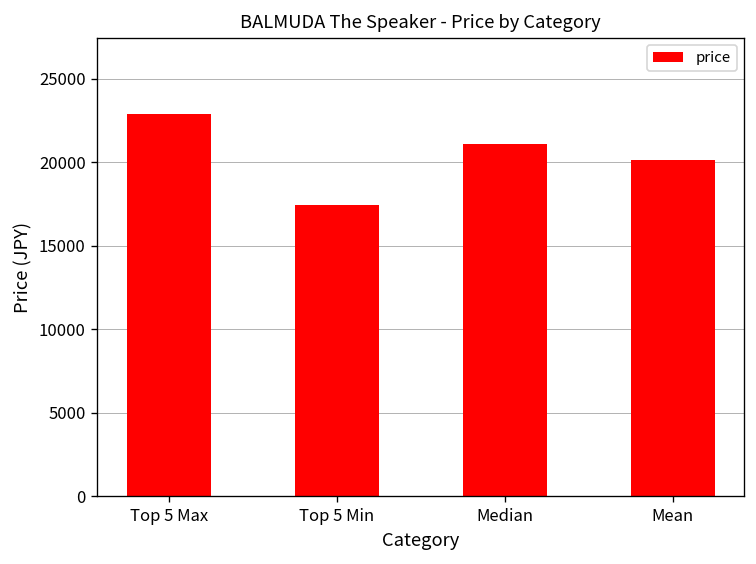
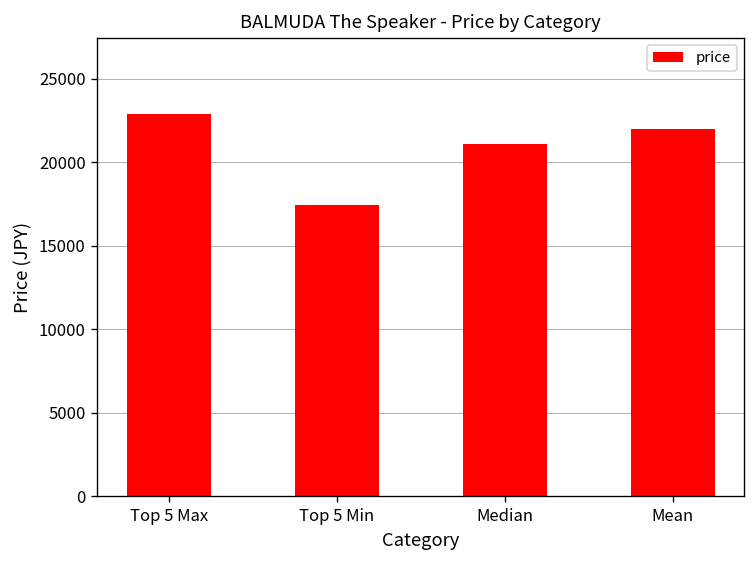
  {
    "Top 5 Max": 22900,
    "Top 5 Min": 17500,
    "Median": 21100,
-   "Mean": 20200
+   "Mean": 22000
  }
